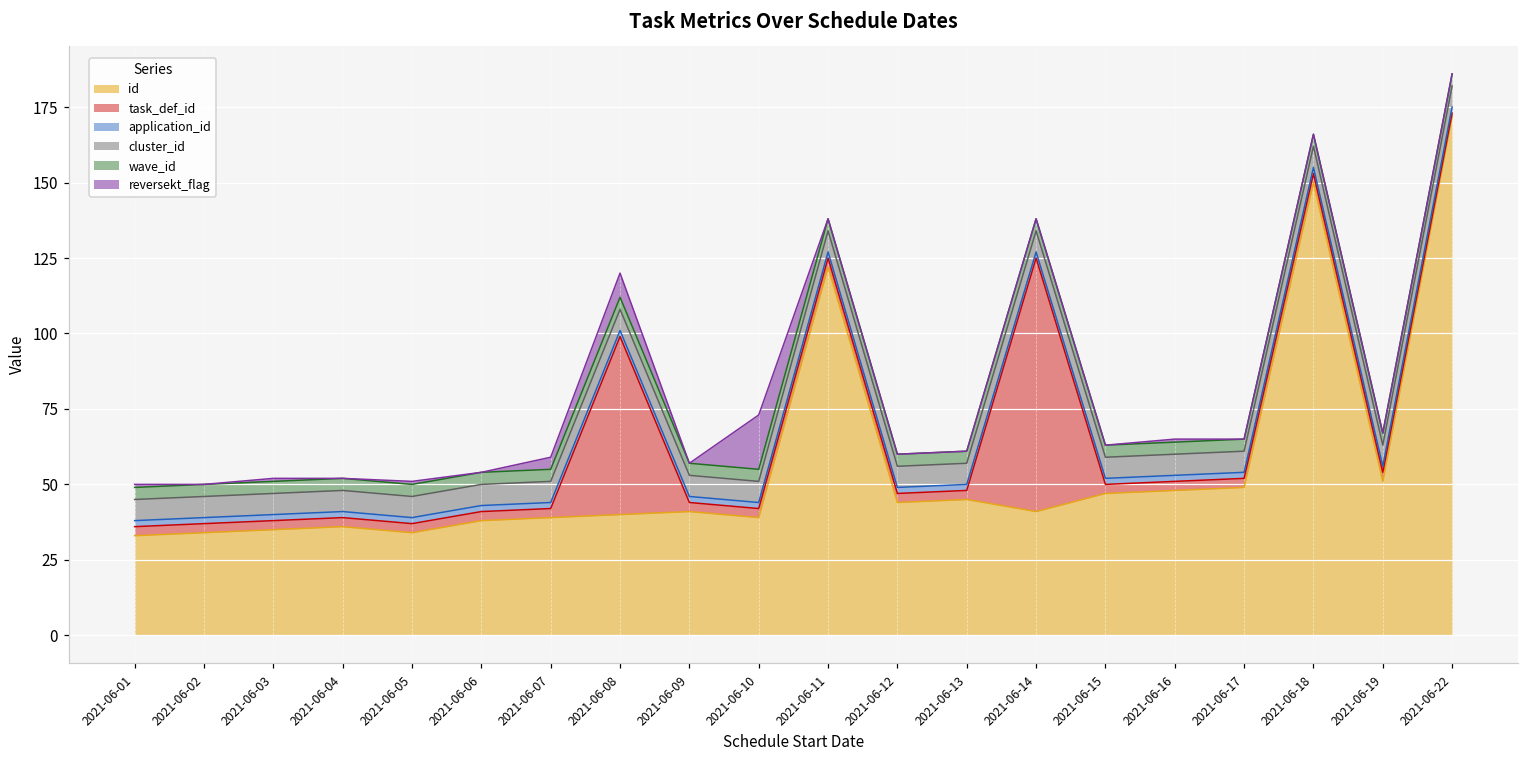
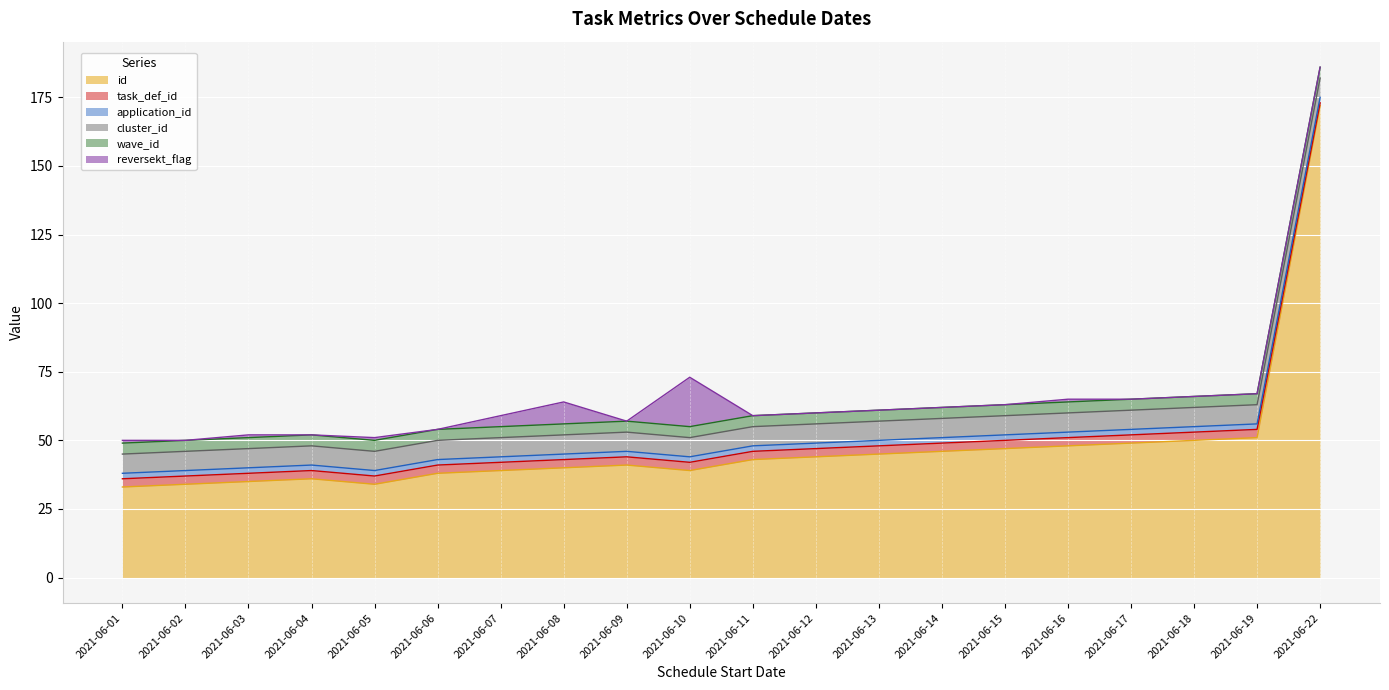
  {
    "id": {
      "2021-06-01": 33,
      "2021-06-02": 34,
      "2021-06-03": 35,
      "2021-06-04": 36,
      "2021-06-05": 34,
      "2021-06-06": 38,
      "2021-06-07": 39,
      "2021-06-08": 40,
      "2021-06-09": 41,
      "2021-06-10": 39,
-     "2021-06-11": 122,
+     "2021-06-11": 43,
      "2021-06-12": 44,
      "2021-06-13": 45,
-     "2021-06-14": 41,
+     "2021-06-14": 46,
      "2021-06-15": 47,
      "2021-06-16": 48,
      "2021-06-17": 49,
-     "2021-06-18": 150,
+     "2021-06-18": 50,
      "2021-06-19": 51,
      "2021-06-22": 172
    },
    "task_def_id": {
      "2021-06-01": 3,
      "2021-06-02": 3,
      "2021-06-03": 3,
      "2021-06-04": 3,
      "2021-06-05": 3,
      "2021-06-06": 3,
      "2021-06-07": 3,
-     "2021-06-08": 59,
+     "2021-06-08": 3,
      "2021-06-09": 3,
      "2021-06-10": 3,
      "2021-06-11": 3,
      "2021-06-12": 3,
      "2021-06-13": 3,
-     "2021-06-14": 84,
+     "2021-06-14": 3,
      "2021-06-15": 3,
      "2021-06-16": 3,
      "2021-06-17": 3,
      "2021-06-18": 3,
      "2021-06-19": 3,
      "2021-06-22": 1
    },
    "application_id": {
      "2021-06-01": 2,
      "2021-06-02": 2,
      "2021-06-03": 2,
      "2021-06-04": 2,
      "2021-06-05": 2,
      "2021-06-06": 2,
      "2021-06-07": 2,
      "2021-06-08": 2,
      "2021-06-09": 2,
      "2021-06-10": 2,
      "2021-06-11": 2,
      "2021-06-12": 2,
      "2021-06-13": 2,
      "2021-06-14": 2,
      "2021-06-15": 2,
      "2021-06-16": 2,
      "2021-06-17": 2,
      "2021-06-18": 2,
      "2021-06-19": 2,
      "2021-06-22": 2
    },
    "cluster_id": {
      "2021-06-01": 7,
      "2021-06-02": 7,
      "2021-06-03": 7,
      "2021-06-04": 7,
      "2021-06-05": 7,
      "2021-06-06": 7,
      "2021-06-07": 7,
      "2021-06-08": 7,
      "2021-06-09": 7,
      "2021-06-10": 7,
      "2021-06-11": 7,
      "2021-06-12": 7,
      "2021-06-13": 7,
      "2021-06-14": 7,
      "2021-06-15": 7,
      "2021-06-16": 7,
      "2021-06-17": 7,
      "2021-06-18": 7,
      "2021-06-19": 7,
      "2021-06-22": 7
    },
    "wave_id": {
      "2021-06-01": 4,
      "2021-06-03": 4,
      "2021-06-05": 4,
      "2021-06-07": 4,
      "2021-06-08": 4,
      "2021-06-10": 4,
      "2021-06-16": 4
    },
    "reversekt_flag": {
      "2021-06-01": 1,
      "2021-06-03": 1,
      "2021-06-05": 1,
      "2021-06-07": 4,
      "2021-06-08": 8,
      "2021-06-10": 18,
      "2021-06-16": 1
    }
  }
